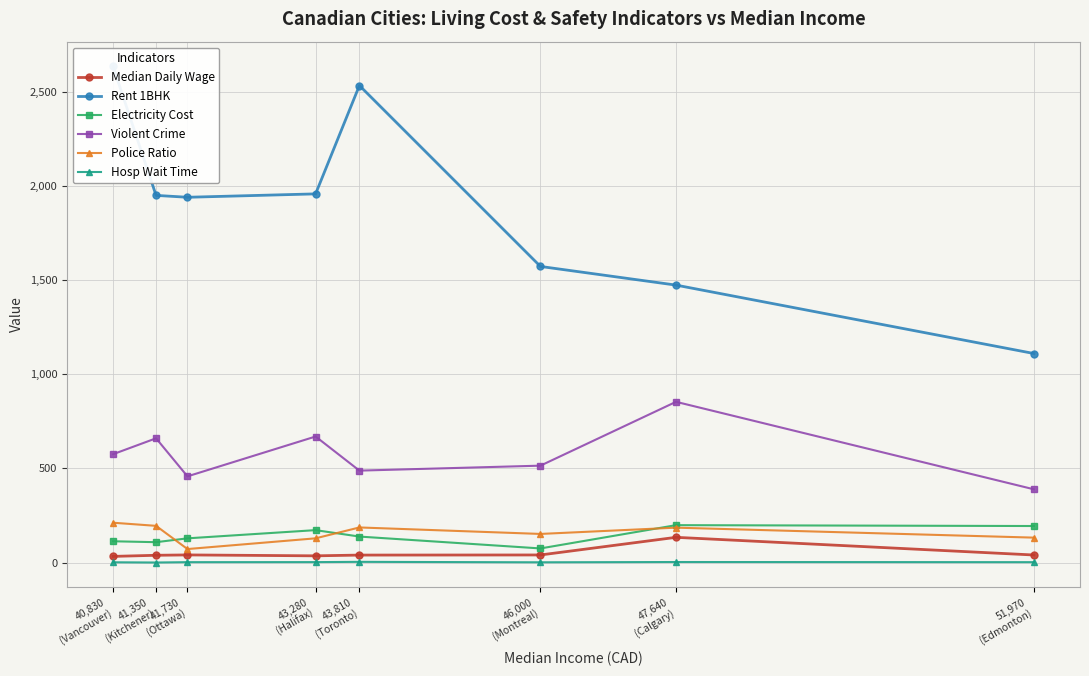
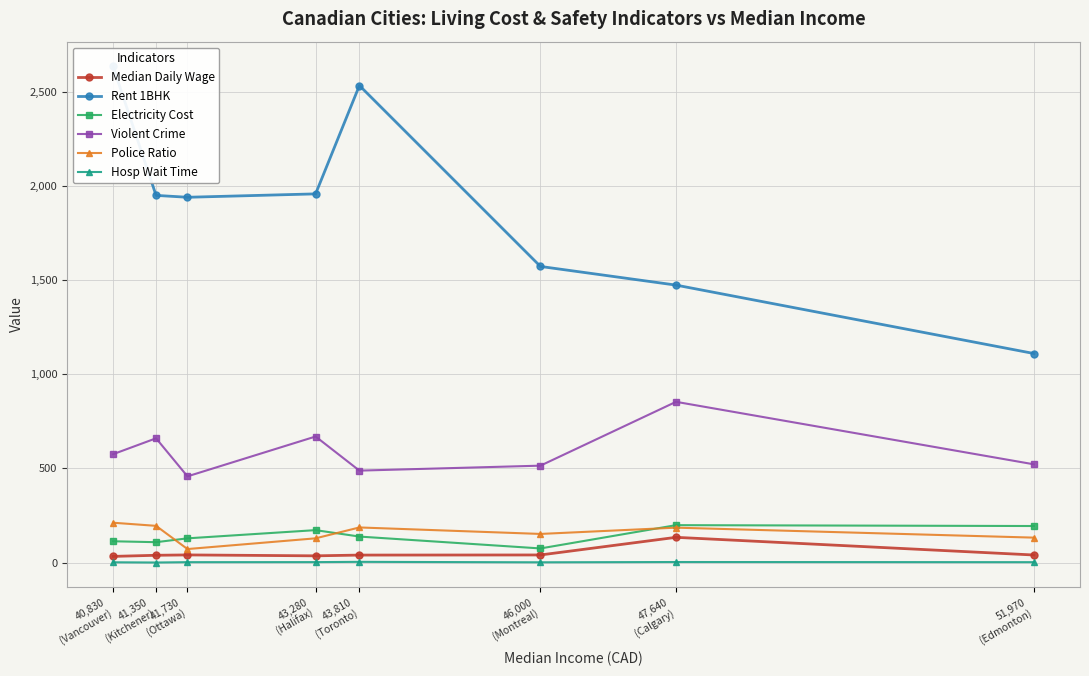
  {
    "Median Daily Wage": {
      "40,830 (Vancouver)": "30",
      "41,350 (Kitchener)": "40",
      "41,730 (Ottawa)": "40",
      "43,280 (Halifax)": "40",
      "43,810 (Toronto)": "40",
      "46,000 (Montreal)": "40",
      "47,640 (Calgary)": "130",
      "51,970 (Edmonton)": "40"
    },
    "Rent 1BHK": {
      "41,350 (Kitchener)": "1,950",
      "41,730 (Ottawa)": "1,940",
      "43,280 (Halifax)": "1,960",
      "43,810 (Toronto)": "2,530",
      "46,000 (Montreal)": "1,570",
      "47,640 (Calgary)": "1,470",
      "51,970 (Edmonton)": "1,110"
    },
    "Violent Crime": {
      "40,830 (Vancouver)": "580",
      "41,350 (Kitchener)": "660",
      "41,730 (Ottawa)": "460",
      "43,280 (Halifax)": "670",
      "43,810 (Toronto)": "490",
      "46,000 (Montreal)": "520",
      "47,640 (Calgary)": "850",
-     "51,970 (Edmonton)": "390"
+     "51,970 (Edmonton)": "520"
    },
    "Police Ratio": {
      "40,830 (Vancouver)": "210",
      "41,350 (Kitchener)": "200",
      "41,730 (Ottawa)": "70",
      "43,280 (Halifax)": "130",
      "43,810 (Toronto)": "190",
      "46,000 (Montreal)": "150",
      "51,970 (Edmonton)": "130"
    }
  }
